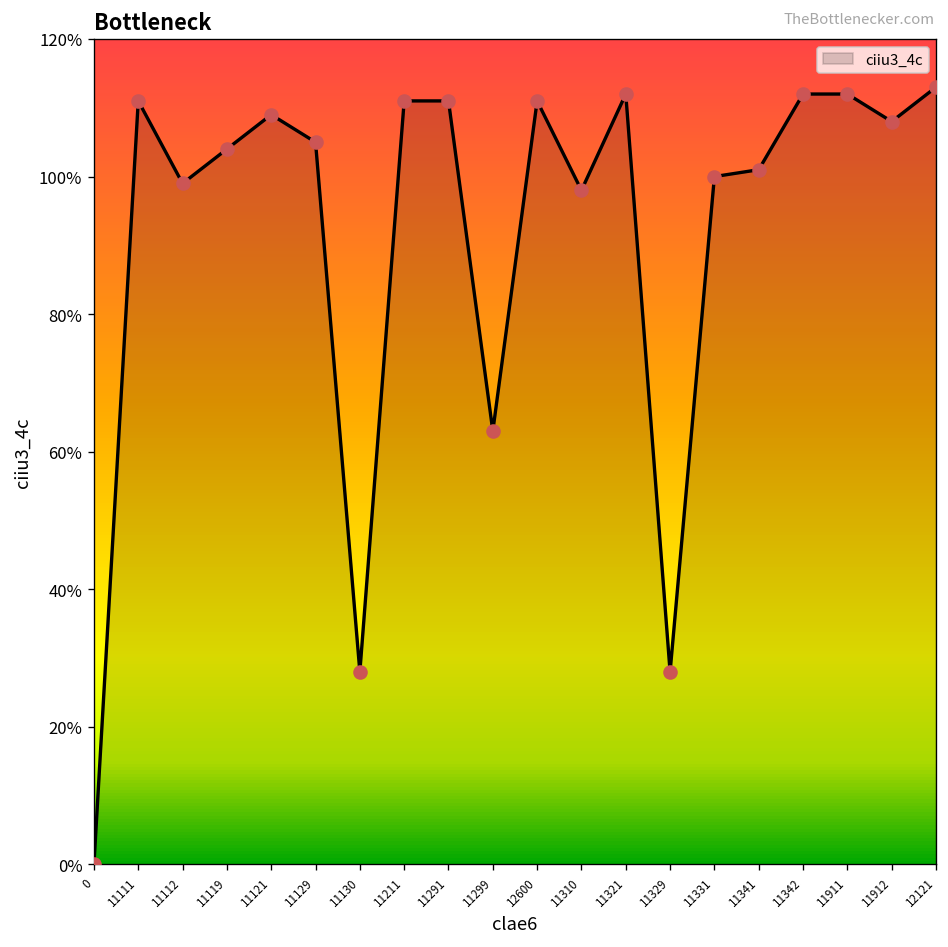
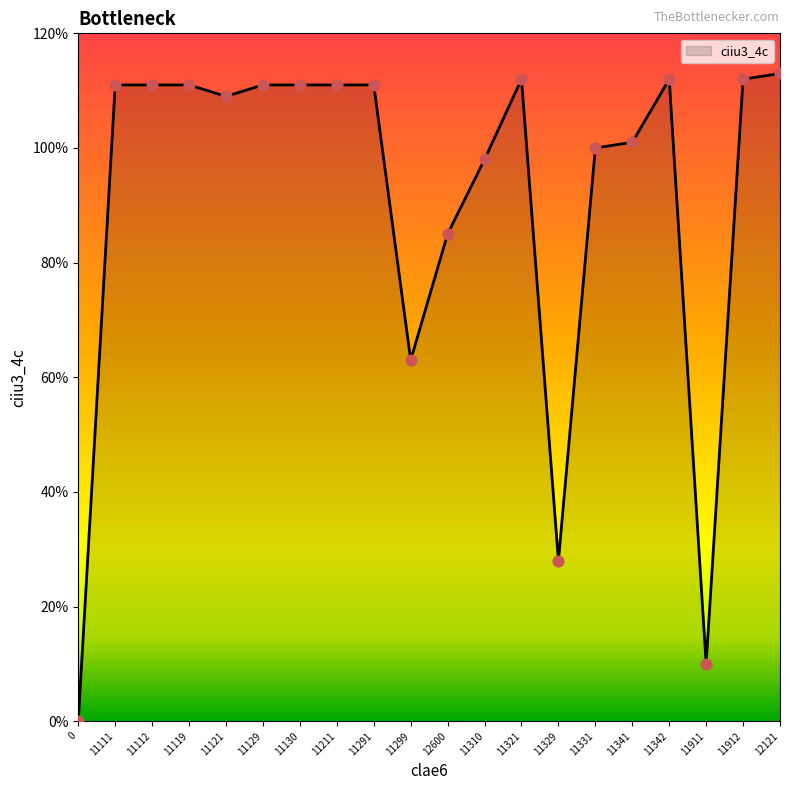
  {
    "0": "0%",
    "11111": "111%",
-   "11112": "99%",
-   "11119": "104%",
+   "11112": "111%",
+   "11119": "111%",
    "11121": "109%",
-   "11129": "105%",
-   "11130": "28%",
+   "11129": "111%",
+   "11130": "111%",
    "11211": "111%",
    "11291": "111%",
    "11299": "63%",
-   "12600": "111%",
+   "12600": "85%",
    "11310": "98%",
    "11321": "112%",
    "11329": "28%",
    "11331": "100%",
    "11341": "101%",
    "11342": "112%",
-   "11911": "112%",
-   "11912": "108%",
+   "11911": "10%",
+   "11912": "112%",
    "12121": "113%"
  }
